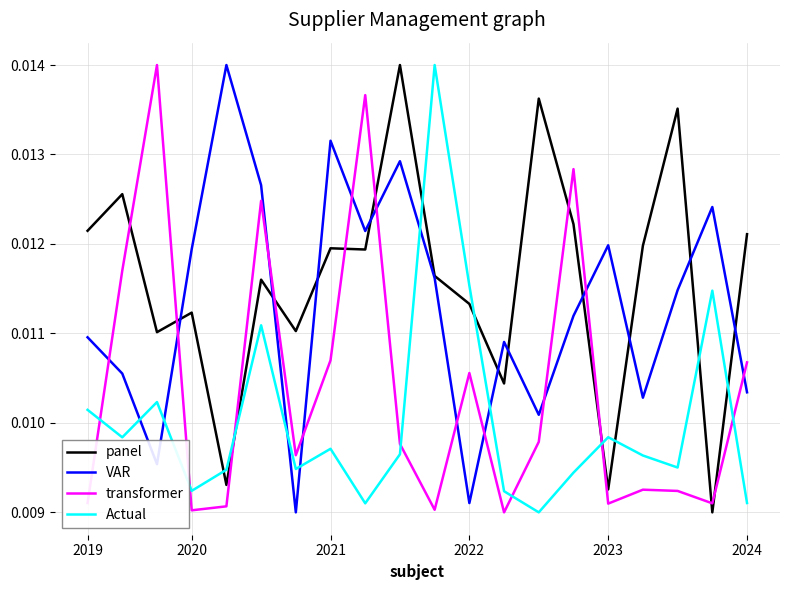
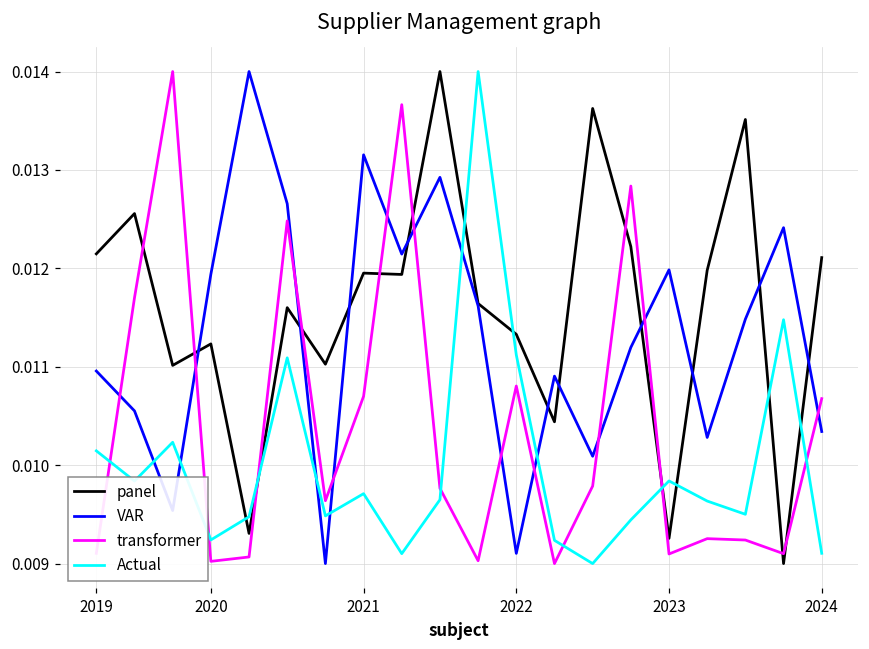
  {
    "panel": {
      "2019": 0.0121,
      "2020": 0.0112,
      "2021": 0.0120,
      "2022": 0.0113,
      "2023": 0.0093,
      "2024": 0.0121
    },
    "VAR": {
      "2019": 0.0110,
      "2020": 0.0119,
      "2021": 0.0132,
      "2022": 0.0091,
      "2023": 0.0120,
      "2024": 0.0103
    },
    "transformer": {
      "2020": 0.0090,
      "2021": 0.0107,
-     "2022": 0.0106,
+     "2022": 0.0108,
      "2023": 0.0091,
      "2024": 0.0107
    },
    "Actual": {
      "2019": 0.0101,
      "2020": 0.0092,
      "2021": 0.0097,
-     "2022": 0.0115,
+     "2022": 0.0111,
      "2023": 0.0098,
      "2024": 0.0091
    }
  }
